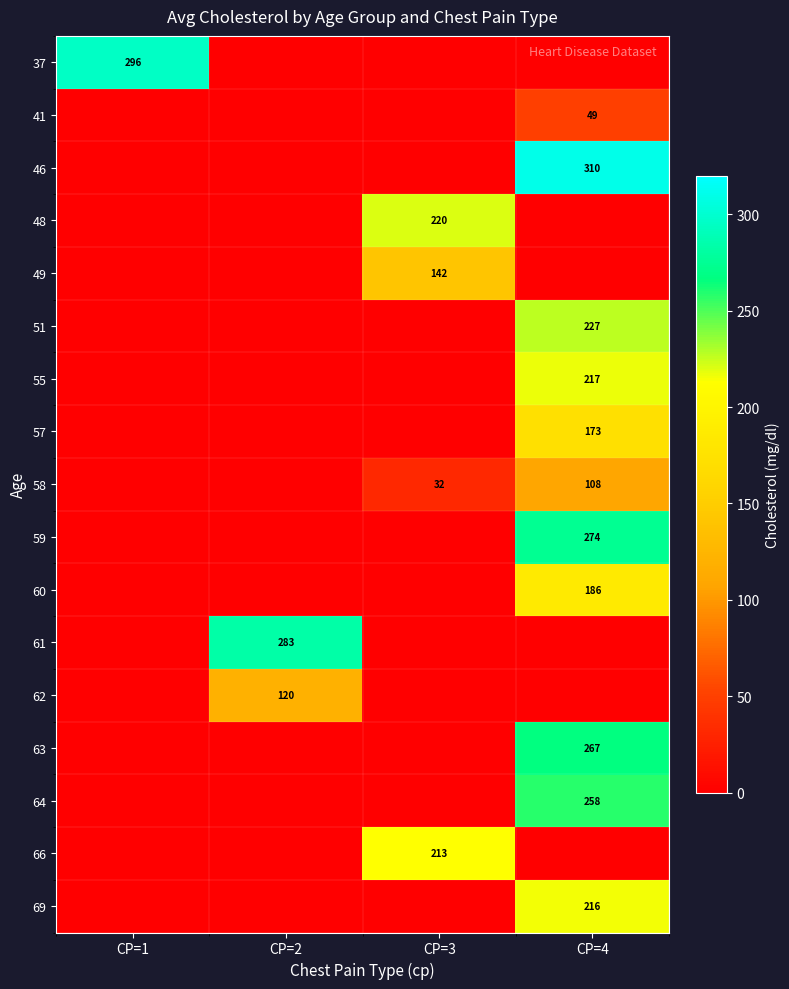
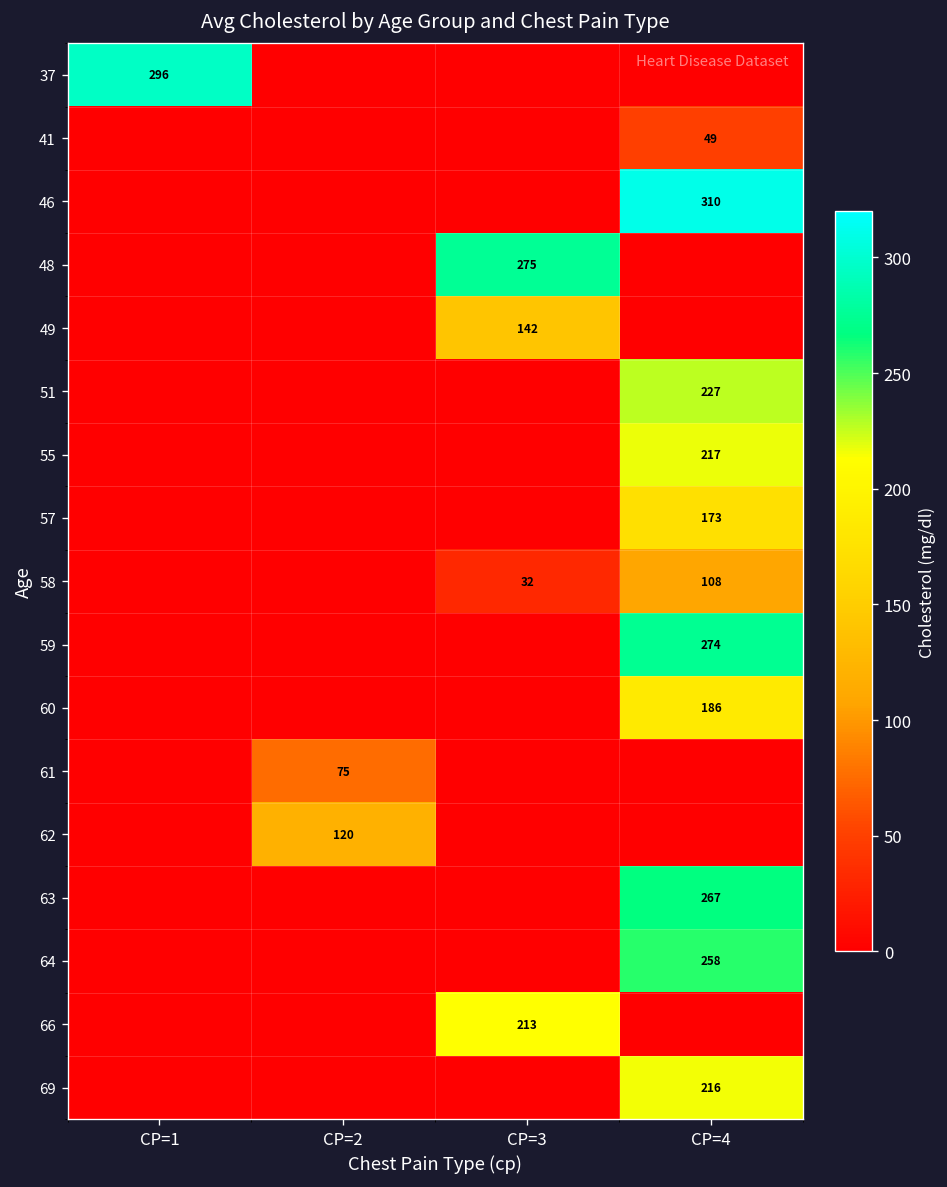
  {
    "37": {
      "CP=1": 296
    },
    "41": {
      "CP=4": 49
    },
    "46": {
      "CP=4": 310
    },
    "48": {
-     "CP=3": 220
+     "CP=3": 275
    },
    "49": {
      "CP=3": 142
    },
    "51": {
      "CP=4": 227
    },
    "55": {
      "CP=4": 217
    },
    "57": {
      "CP=4": 173
    },
    "58": {
      "CP=3": 32,
      "CP=4": 108
    },
    "59": {
      "CP=4": 274
    },
    "60": {
      "CP=4": 186
    },
    "61": {
-     "CP=2": 283
+     "CP=2": 75
    },
    "62": {
      "CP=2": 120
    },
    "63": {
      "CP=4": 267
    },
    "64": {
      "CP=4": 258
    },
    "66": {
      "CP=3": 213
    },
    "69": {
      "CP=4": 216
    }
  }
